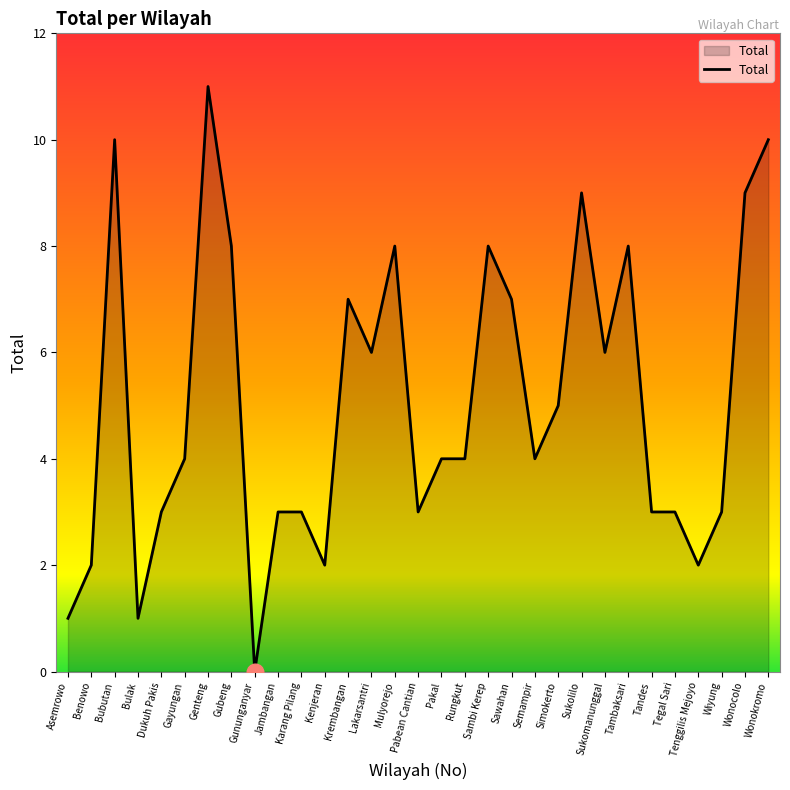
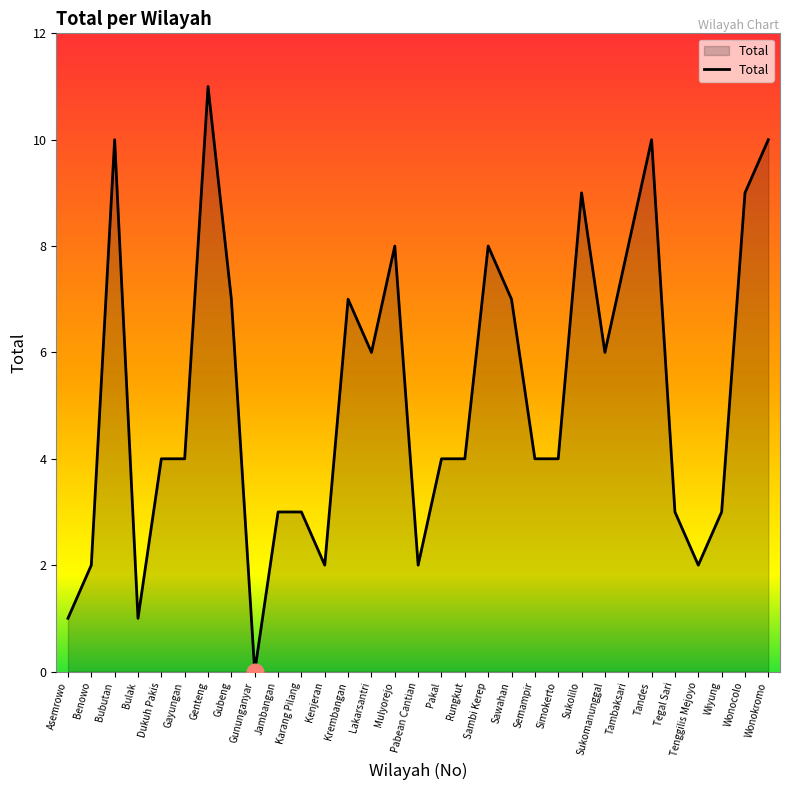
  {
    "Total": {
      "Asemrowo": 1,
      "Benowo": 2,
      "Bubutan": 10,
      "Bulak": 1,
-     "Dukuh Pakis": 3,
+     "Dukuh Pakis": 4,
      "Gayungan": 4,
      "Genteng": 11,
-     "Gubeng": 8,
+     "Gubeng": 7,
      "Jambangan": 3,
      "Karang Pilang": 3,
      "Kenjeran": 2,
      "Krembangan": 7,
      "Lakarsantri": 6,
      "Mulyorejo": 8,
-     "Pabean Cantian": 3,
+     "Pabean Cantian": 2,
      "Pakal": 4,
      "Rungkut": 4,
      "Sambi Kerep": 8,
      "Sawahan": 7,
      "Semampir": 4,
-     "Simokerto": 5,
+     "Simokerto": 4,
      "Sukolilo": 9,
      "Sukomanunggal": 6,
      "Tambaksari": 8,
-     "Tandes": 3,
+     "Tandes": 10,
      "Tegal Sari": 3,
      "Tenggilis Mejoyo": 2,
      "Wiyung": 3,
      "Wonocolo": 9,
      "Wonokromo": 10
    }
  }
